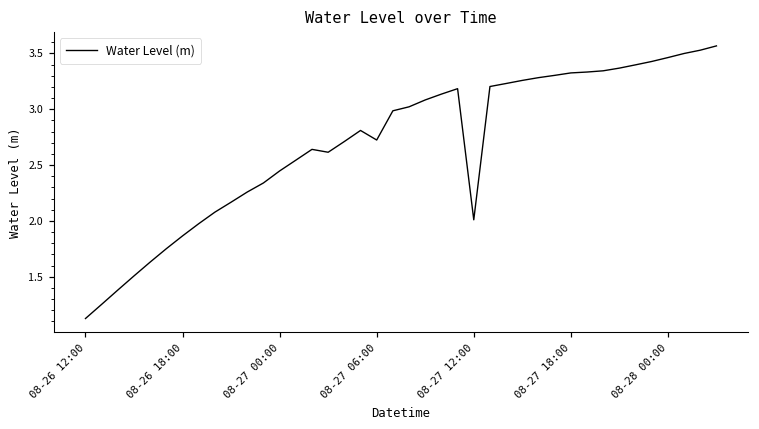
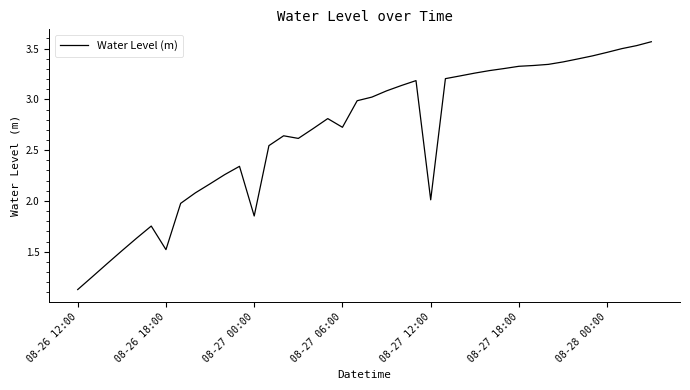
  {
    "08-26 12:00": 1.13,
-   "08-26 18:00": 1.87,
-   "08-27 00:00": 2.45,
+   "08-26 18:00": 1.52,
+   "08-27 00:00": 1.85,
    "08-27 06:00": 2.73,
    "08-27 12:00": 2.01,
    "08-27 18:00": 3.33,
    "08-28 00:00": 3.46
  }
